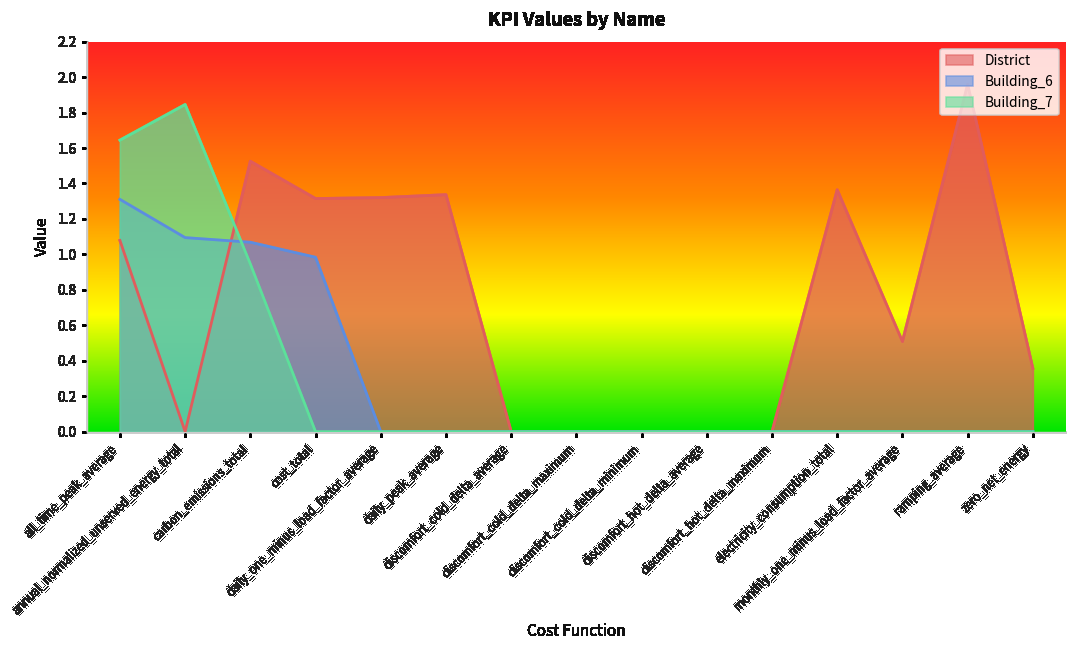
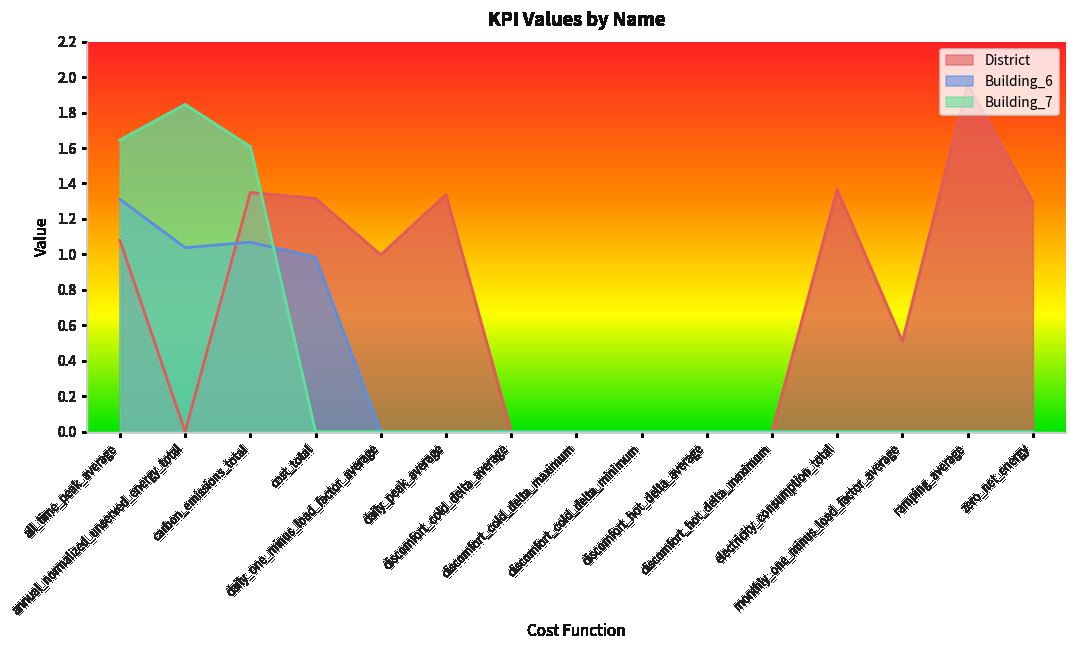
  {
    "District": {
      "all_time_peak_average": 1.08,
      "annual_normalized_unserved_energy_total": 0.00,
-     "carbon_emissions_total": 1.53,
+     "carbon_emissions_total": 1.35,
      "cost_total": 1.32,
-     "daily_one_minus_load_factor_average": 1.32,
+     "daily_one_minus_load_factor_average": 1.00,
      "daily_peak_average": 1.34,
      "electricity_consumption_total": 1.36,
      "monthly_one_minus_load_factor_average": 0.51,
-     "zero_net_energy": 0.36
+     "zero_net_energy": 1.29
    },
    "Building_6": {
      "all_time_peak_average": 1.31,
-     "annual_normalized_unserved_energy_total": 1.09,
+     "annual_normalized_unserved_energy_total": 1.04,
      "carbon_emissions_total": 1.07,
      "cost_total": 0.98
    },
    "Building_7": {
      "all_time_peak_average": 1.64,
      "annual_normalized_unserved_energy_total": 1.85,
-     "carbon_emissions_total": 0.95,
+     "carbon_emissions_total": 1.61,
      "cost_total": 0.00
    }
  }
